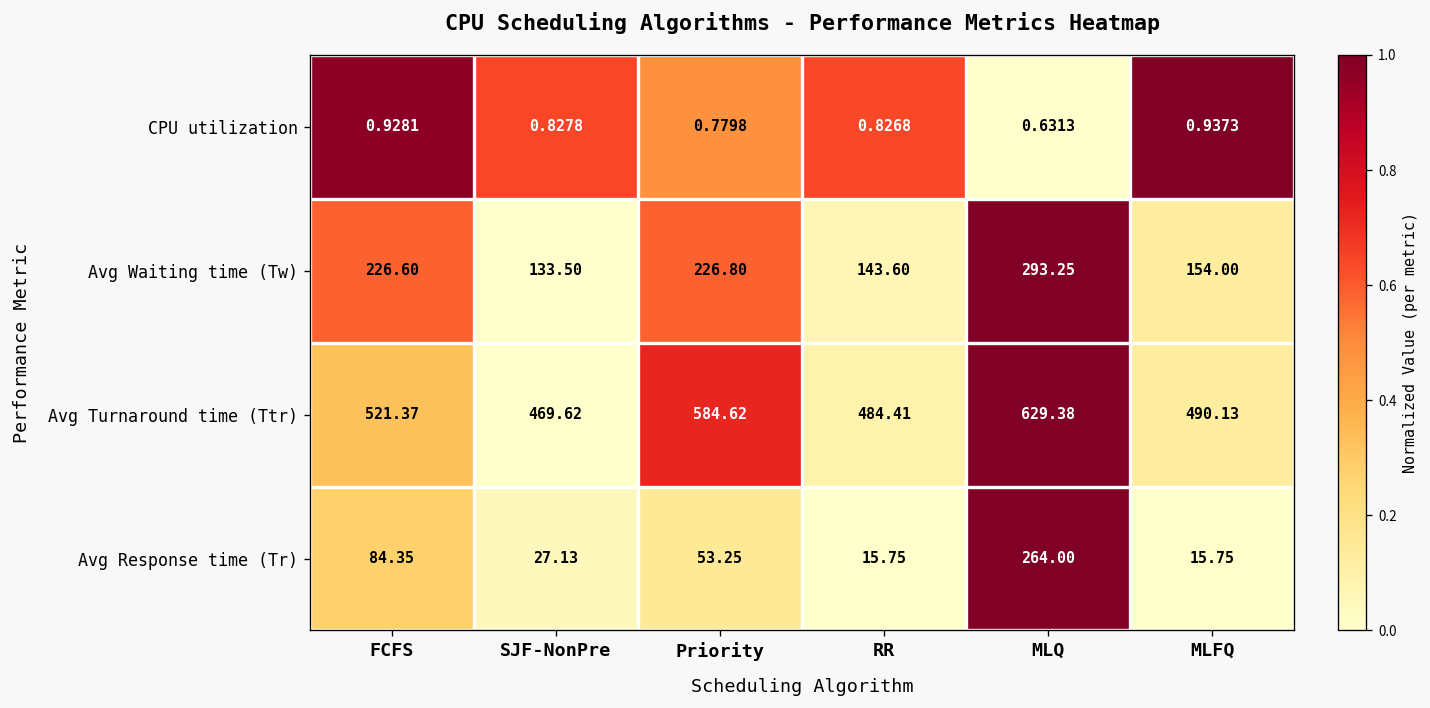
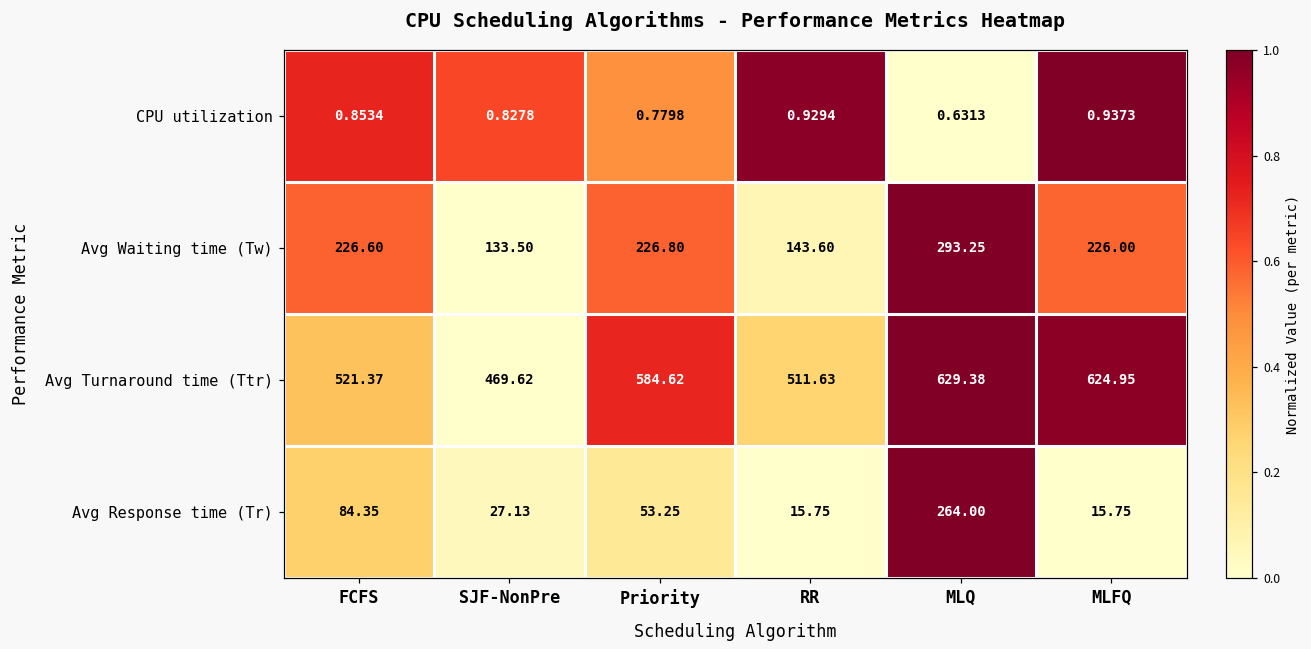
  {
    "CPU utilization": {
-     "FCFS": 0.9281,
+     "FCFS": 0.8534,
      "SJF-NonPre": 0.8278,
      "Priority": 0.7798,
-     "RR": 0.8268,
+     "RR": 0.9294,
      "MLQ": 0.6313,
      "MLFQ": 0.9373
    },
    "Avg Waiting time (Tw)": {
      "FCFS": 226.60,
      "SJF-NonPre": 133.50,
      "Priority": 226.80,
      "RR": 143.60,
      "MLQ": 293.25,
-     "MLFQ": 154.00
+     "MLFQ": 226.00
    },
    "Avg Turnaround time (Ttr)": {
      "FCFS": 521.37,
      "SJF-NonPre": 469.62,
      "Priority": 584.62,
-     "RR": 484.41,
+     "RR": 511.63,
      "MLQ": 629.38,
-     "MLFQ": 490.13
+     "MLFQ": 624.95
    },
    "Avg Response time (Tr)": {
      "FCFS": 84.35,
      "SJF-NonPre": 27.13,
      "Priority": 53.25,
      "RR": 15.75,
      "MLQ": 264.00,
      "MLFQ": 15.75
    }
  }
